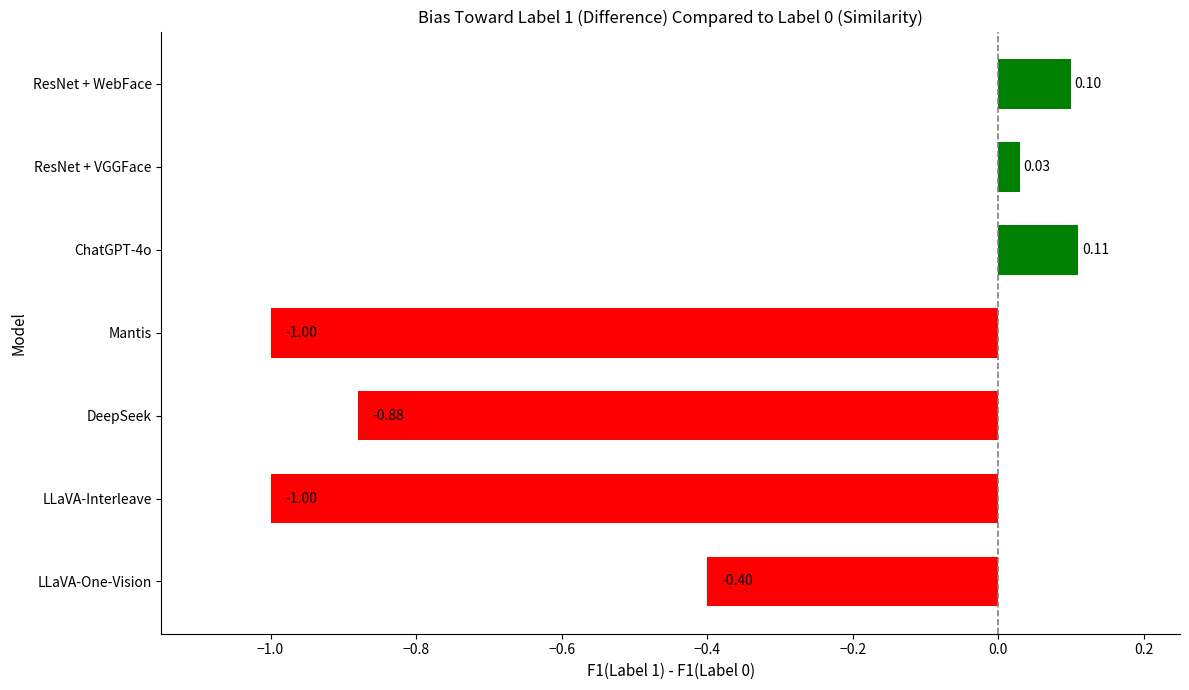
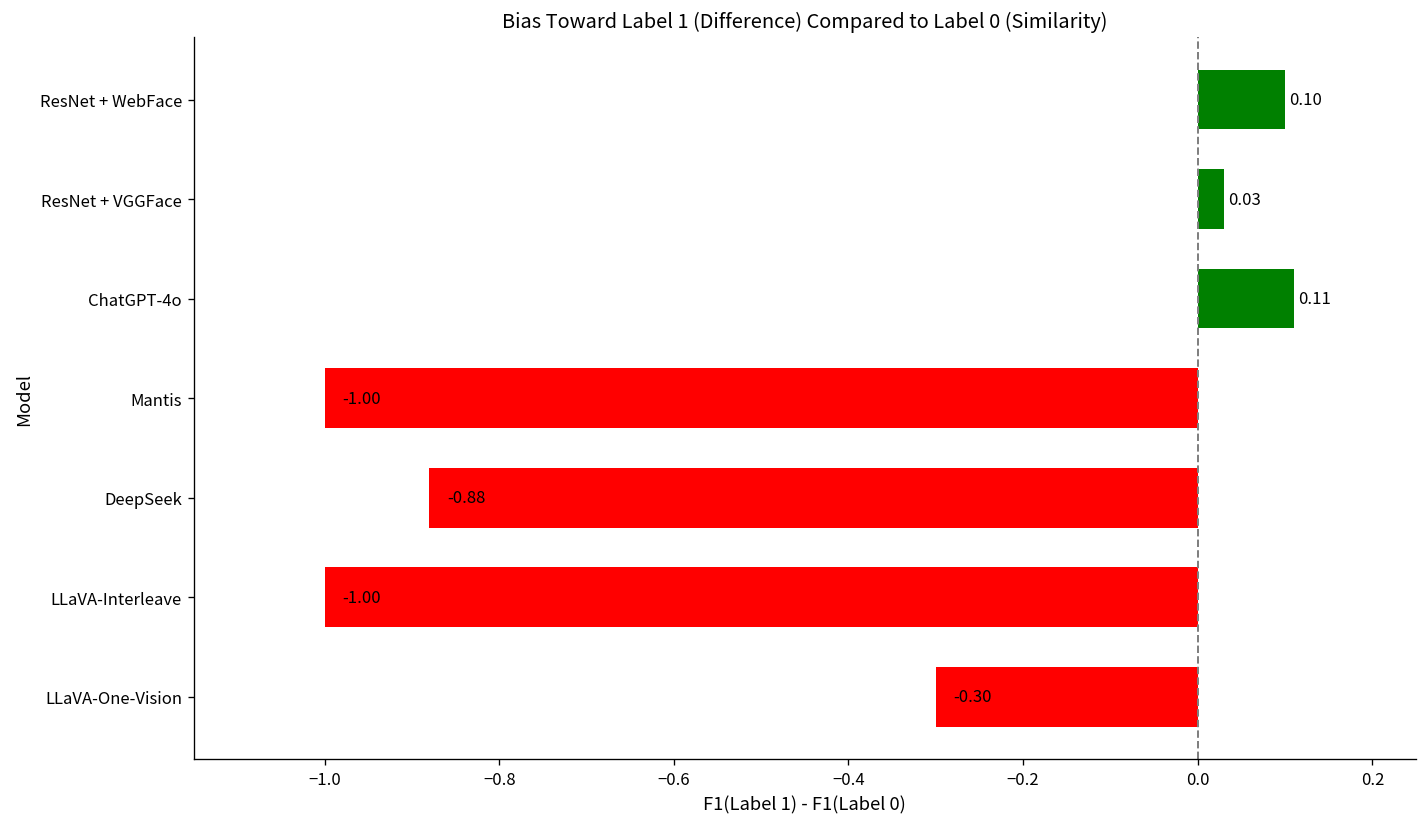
  {
    "ResNet + WebFace": 0.10,
    "ResNet + VGGFace": 0.03,
    "ChatGPT-4o": 0.11,
    "Mantis": -1.00,
    "DeepSeek": -0.88,
    "LLaVA-Interleave": -1.00,
-   "LLaVA-One-Vision": -0.40
+   "LLaVA-One-Vision": -0.30
  }
